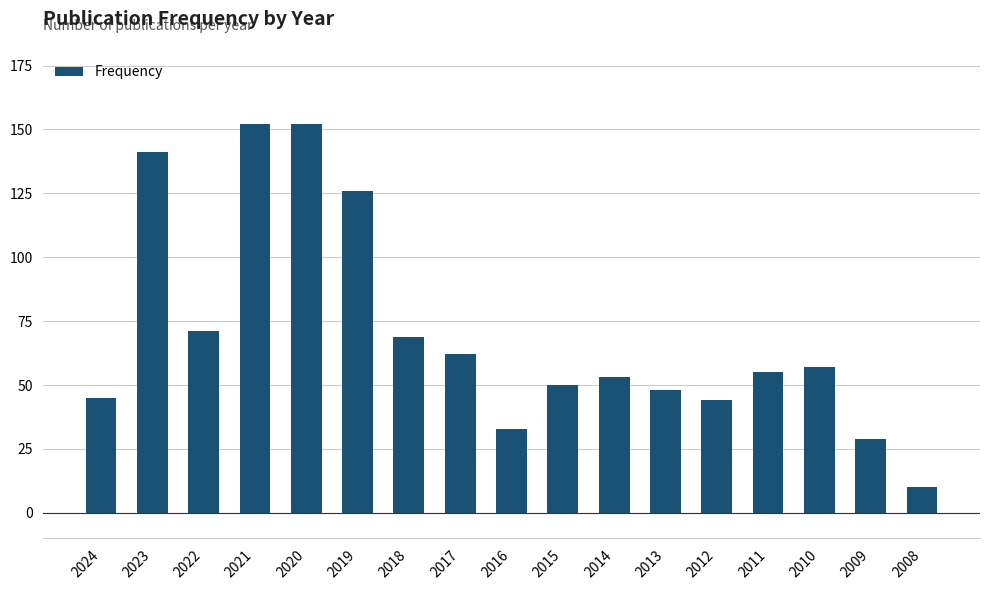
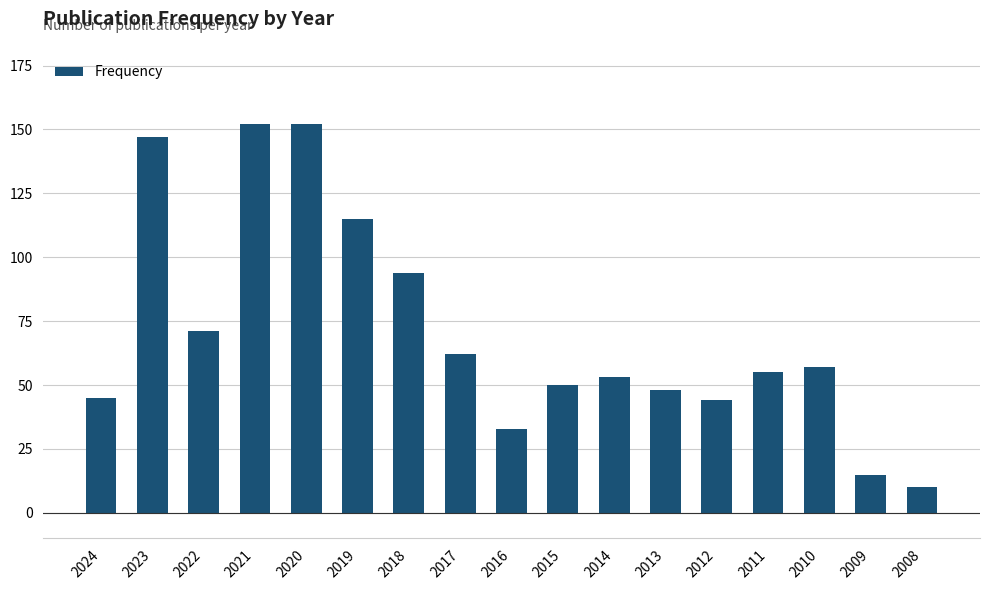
  {
    "2024": 45,
-   "2023": 141,
+   "2023": 147,
    "2022": 71,
    "2021": 152,
    "2020": 152,
-   "2019": 126,
-   "2018": 69,
+   "2019": 115,
+   "2018": 94,
    "2017": 62,
    "2016": 33,
    "2015": 50,
    "2014": 53,
    "2013": 48,
    "2012": 44,
    "2011": 55,
    "2010": 57,
-   "2009": 29,
+   "2009": 15,
    "2008": 10
  }
